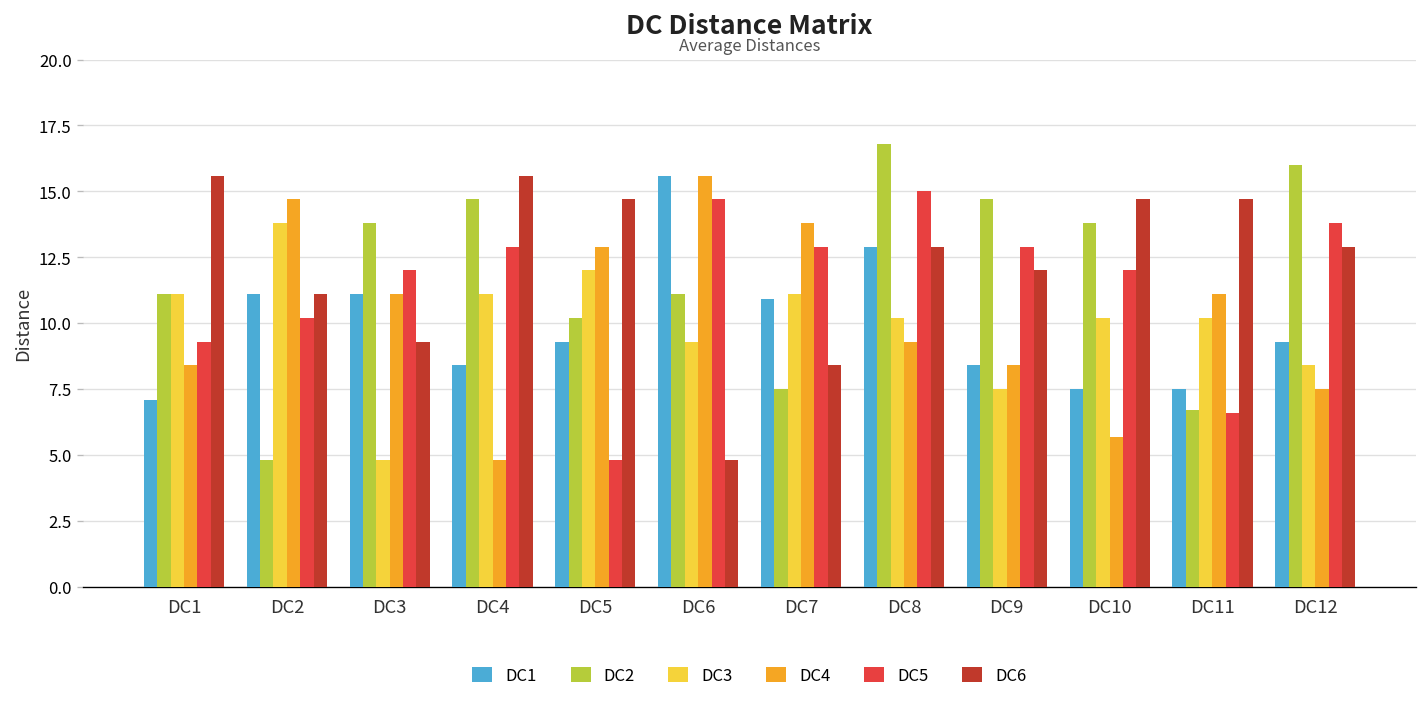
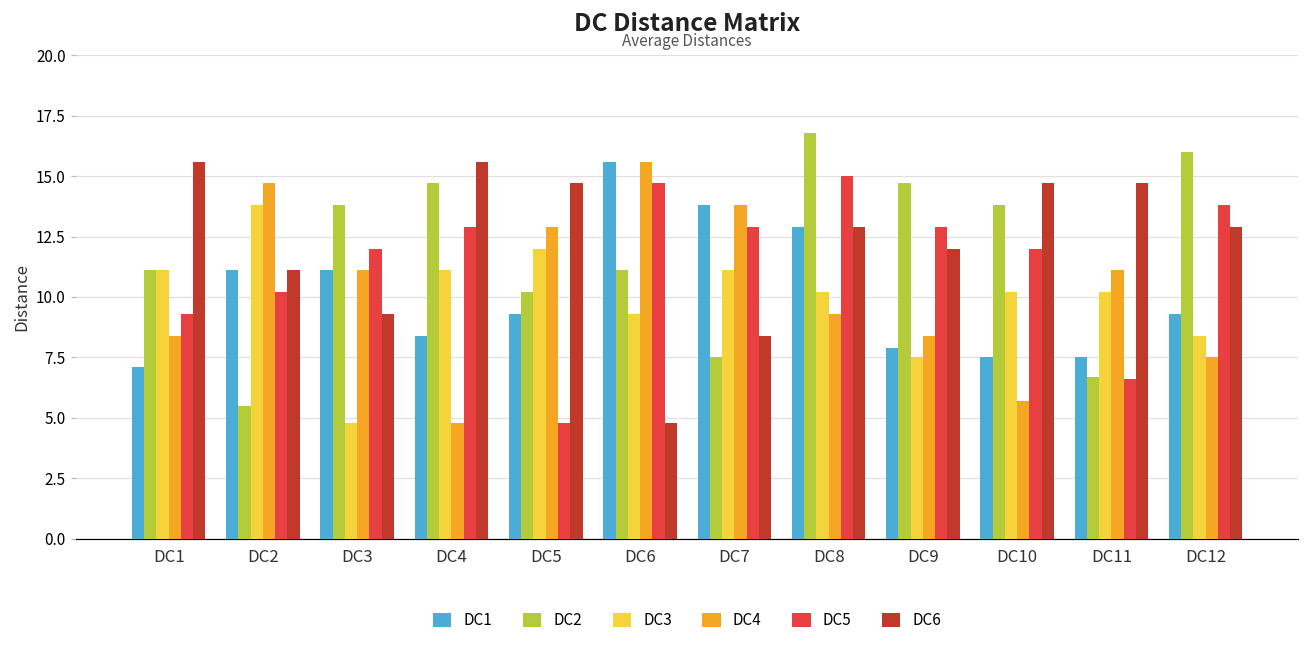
  {
    "DC1": {
      "DC1": 7.1,
      "DC2": 11.1,
      "DC3": 11.1,
      "DC4": 8.4,
      "DC5": 9.3,
      "DC6": 15.6,
-     "DC7": 10.9,
+     "DC7": 13.8,
      "DC8": 12.9,
-     "DC9": 8.4,
+     "DC9": 7.9,
      "DC10": 7.5,
      "DC11": 7.5,
      "DC12": 9.3
    },
    "DC2": {
      "DC1": 11.1,
-     "DC2": 4.8,
+     "DC2": 5.5,
      "DC3": 13.8,
      "DC4": 14.7,
      "DC5": 10.2,
      "DC6": 11.1,
      "DC7": 7.5,
      "DC8": 16.8,
      "DC9": 14.7,
      "DC10": 13.8,
      "DC11": 6.7,
      "DC12": 16.0
    }
  }
